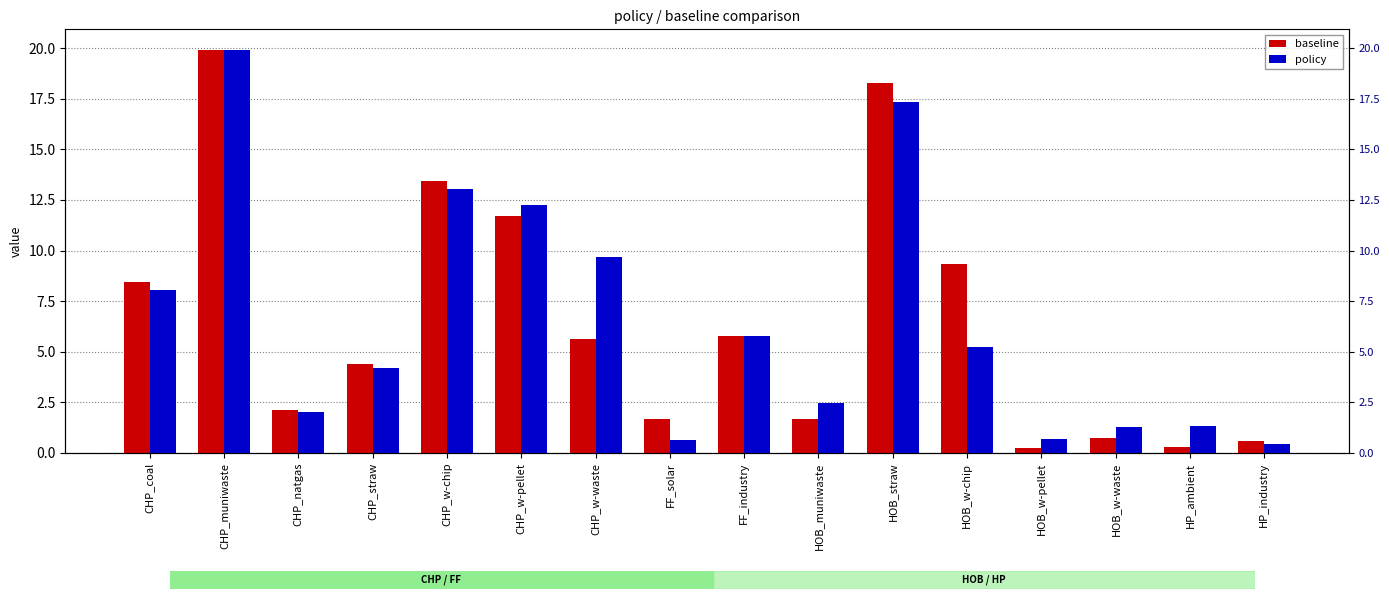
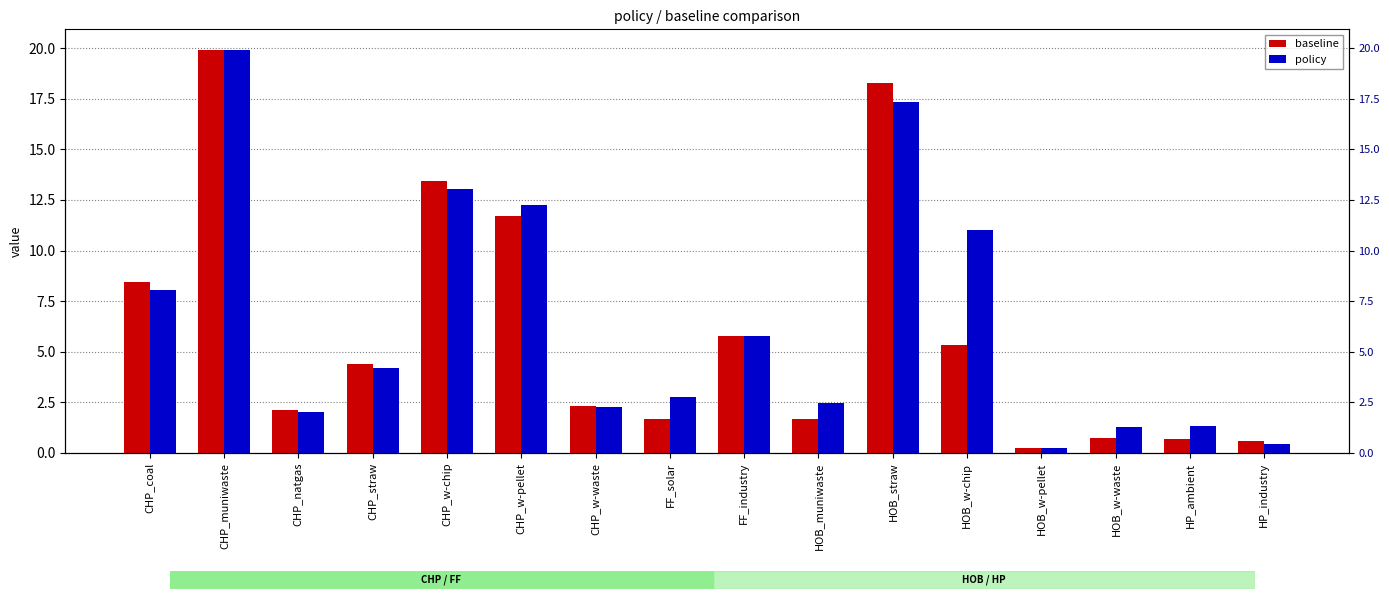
  {
    "baseline": {
      "CHP_coal": 8.4,
      "CHP_muniwaste": 19.9,
      "CHP_natgas": 2.1,
      "CHP_straw": 4.4,
      "CHP_w-chip": 13.4,
      "CHP_w-pellet": 11.7,
-     "CHP_w-waste": 5.6,
+     "CHP_w-waste": 2.3,
      "FF_solar": 1.7,
      "FF_industry": 5.8,
      "HOB_muniwaste": 1.7,
      "HOB_straw": 18.3,
-     "HOB_w-chip": 9.3,
+     "HOB_w-chip": 5.3,
      "HOB_w-pellet": 0.3,
      "HOB_w-waste": 0.7,
-     "HP_ambient": 0.3,
+     "HP_ambient": 0.7,
      "HP_industry": 0.6
    },
    "policy": {
      "CHP_coal": 8.1,
      "CHP_muniwaste": 19.9,
      "CHP_natgas": 2.0,
      "CHP_straw": 4.2,
      "CHP_w-chip": 13.1,
      "CHP_w-pellet": 12.3,
-     "CHP_w-waste": 9.7,
-     "FF_solar": 0.6,
+     "CHP_w-waste": 2.3,
+     "FF_solar": 2.8,
      "FF_industry": 5.8,
      "HOB_muniwaste": 2.5,
      "HOB_straw": 17.3,
-     "HOB_w-chip": 5.3,
-     "HOB_w-pellet": 0.7,
+     "HOB_w-chip": 11.0,
+     "HOB_w-pellet": 0.3,
      "HOB_w-waste": 1.3,
      "HP_ambient": 1.3,
      "HP_industry": 0.5
    }
  }
